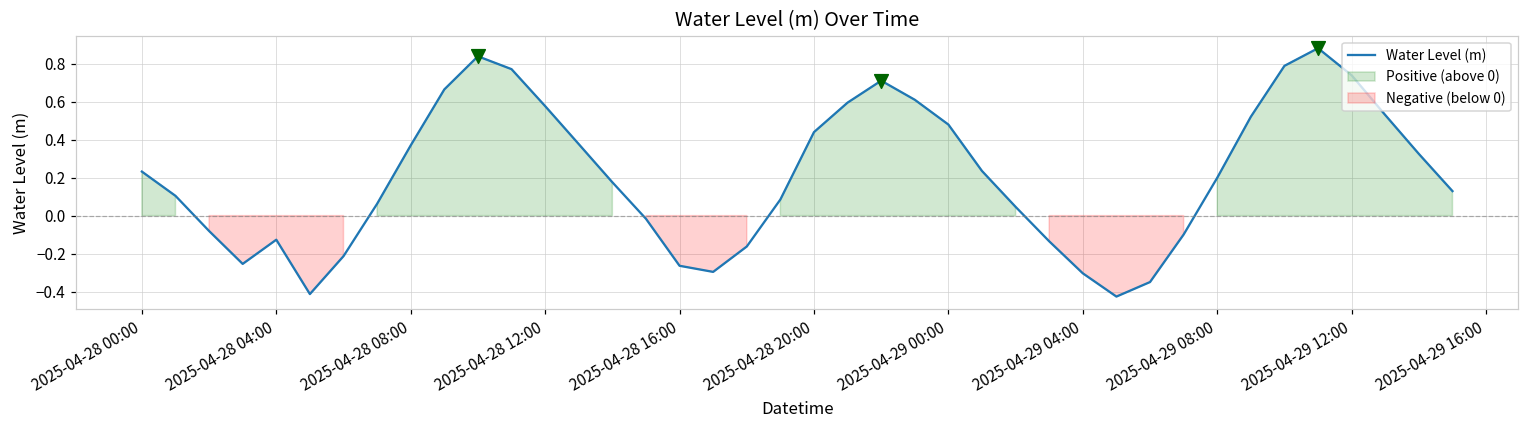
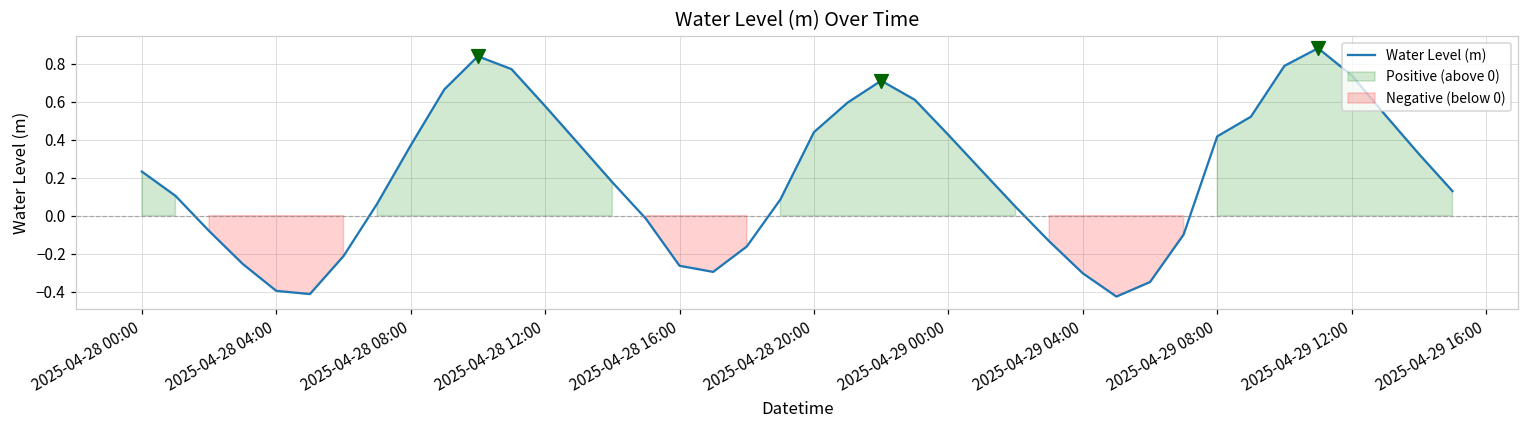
  {
    "Water Level (m)": {
      "2025-04-28 00:00": 0.23,
-     "2025-04-28 04:00": -0.13,
+     "2025-04-28 04:00": -0.40,
      "2025-04-28 08:00": 0.37,
      "2025-04-28 12:00": 0.58,
      "2025-04-28 16:00": -0.26,
      "2025-04-28 20:00": 0.44,
-     "2025-04-29 00:00": 0.48,
+     "2025-04-29 00:00": 0.43,
      "2025-04-29 04:00": -0.30,
-     "2025-04-29 08:00": 0.20
+     "2025-04-29 08:00": 0.42
    }
  }
